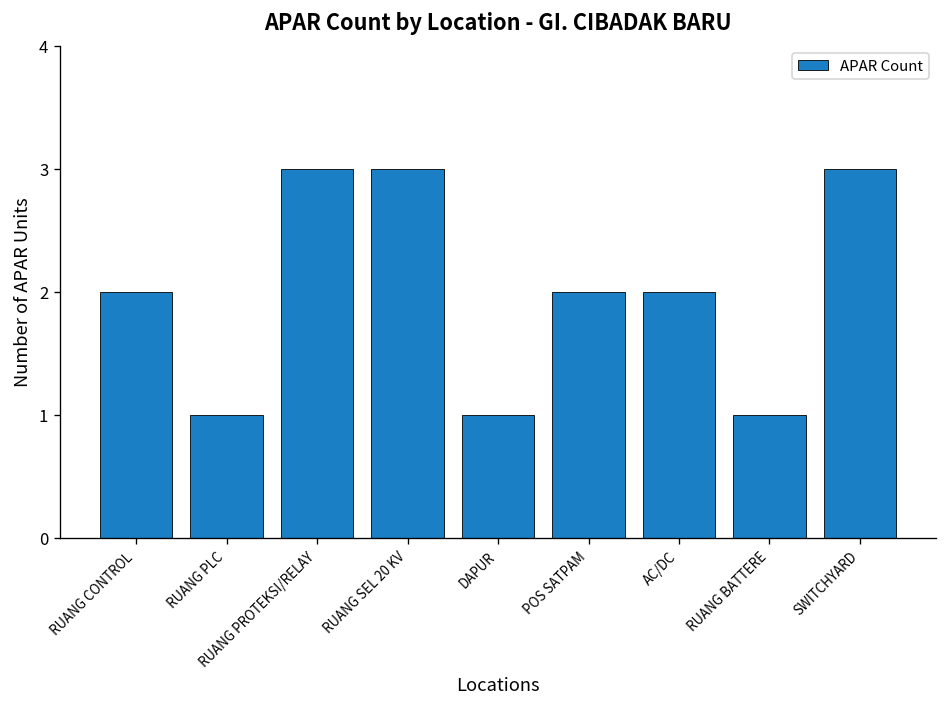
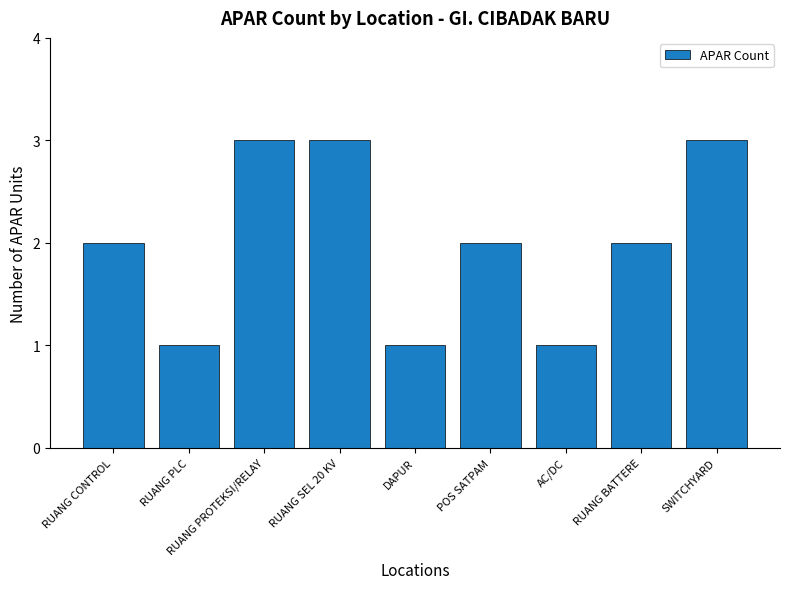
  {
    "RUANG CONTROL": 2,
    "RUANG PLC": 1,
    "RUANG PROTEKSI/RELAY": 3,
    "RUANG SEL 20 KV": 3,
    "DAPUR": 1,
    "POS SATPAM": 2,
-   "AC/DC": 2,
-   "RUANG BATTERE": 1,
+   "AC/DC": 1,
+   "RUANG BATTERE": 2,
    "SWITCHYARD": 3
  }
